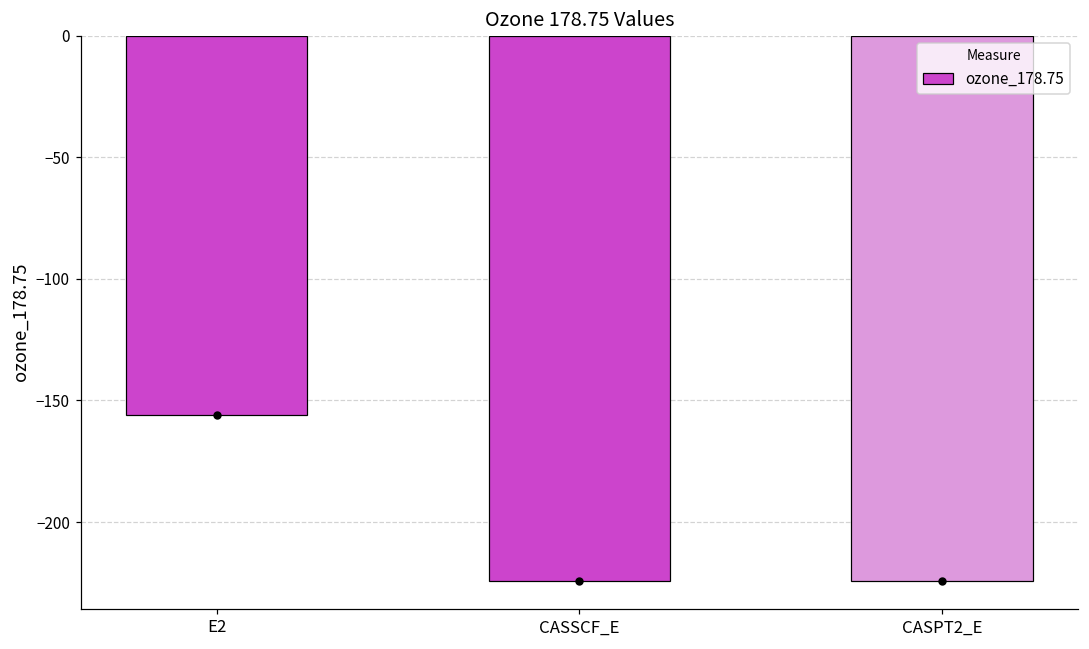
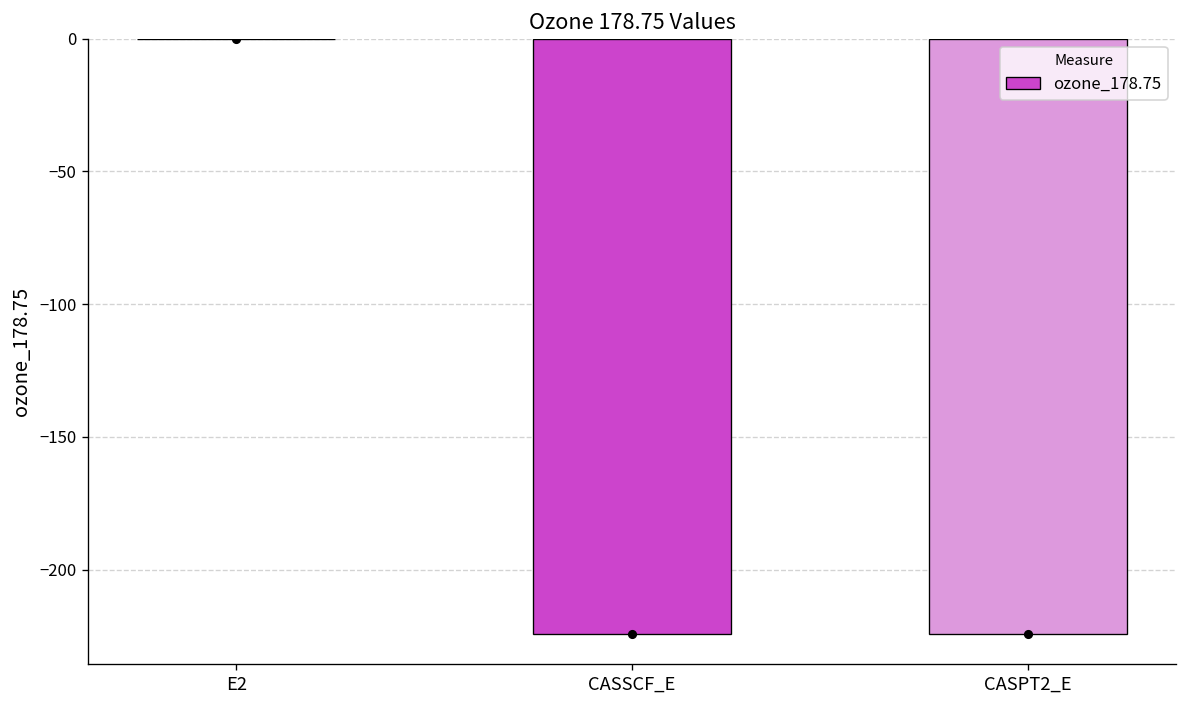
  {
    "ozone_178.75": {
-     "E2": -156,
+     "E2": 0,
      "CASSCF_E": -224,
      "CASPT2_E": -224
    }
  }
